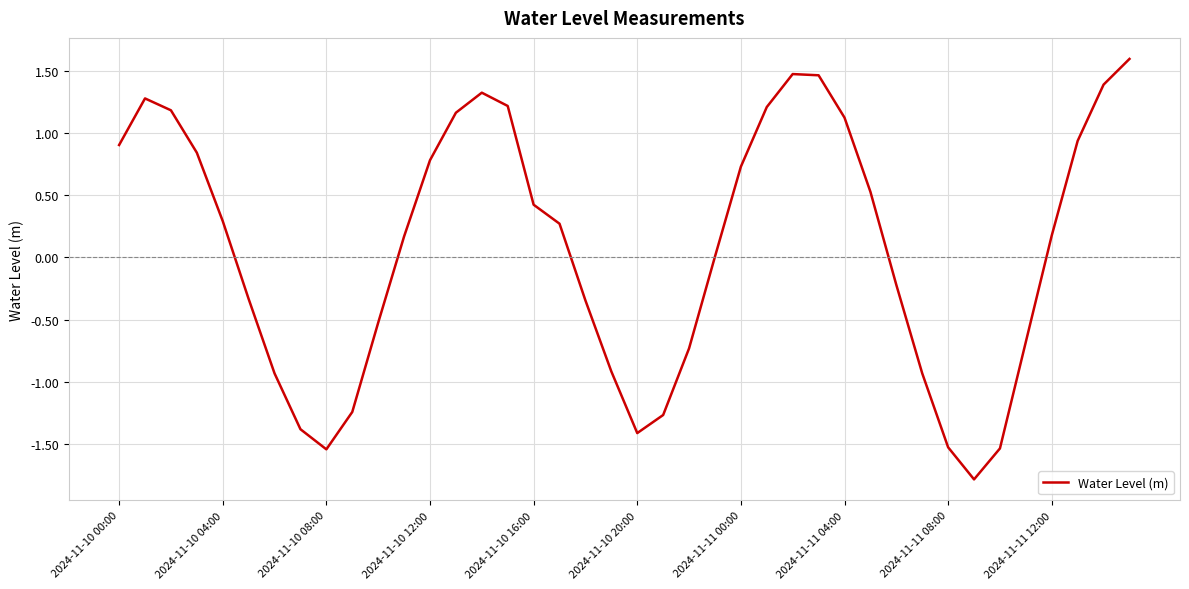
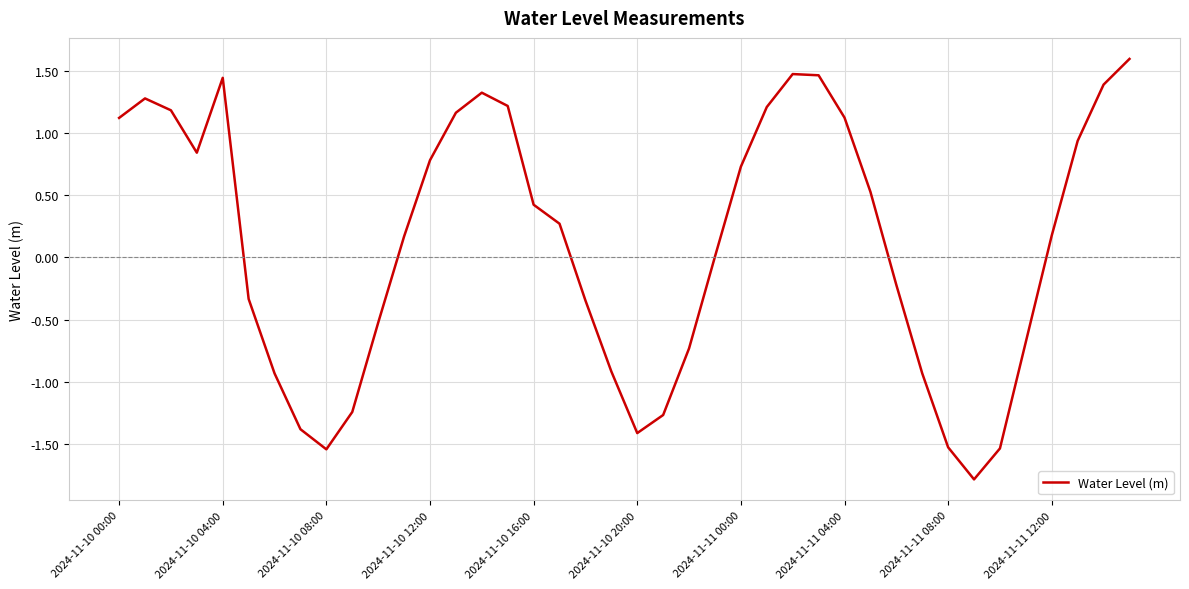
  {
-   "2024-11-10 00:00": 0.90,
-   "2024-11-10 04:00": 0.29,
+   "2024-11-10 00:00": 1.12,
+   "2024-11-10 04:00": 1.44,
    "2024-11-10 08:00": -1.54,
    "2024-11-10 12:00": 0.78,
    "2024-11-10 16:00": 0.42,
    "2024-11-10 20:00": -1.41,
    "2024-11-11 00:00": 0.73,
    "2024-11-11 04:00": 1.12,
    "2024-11-11 08:00": -1.53,
    "2024-11-11 12:00": 0.18
  }
